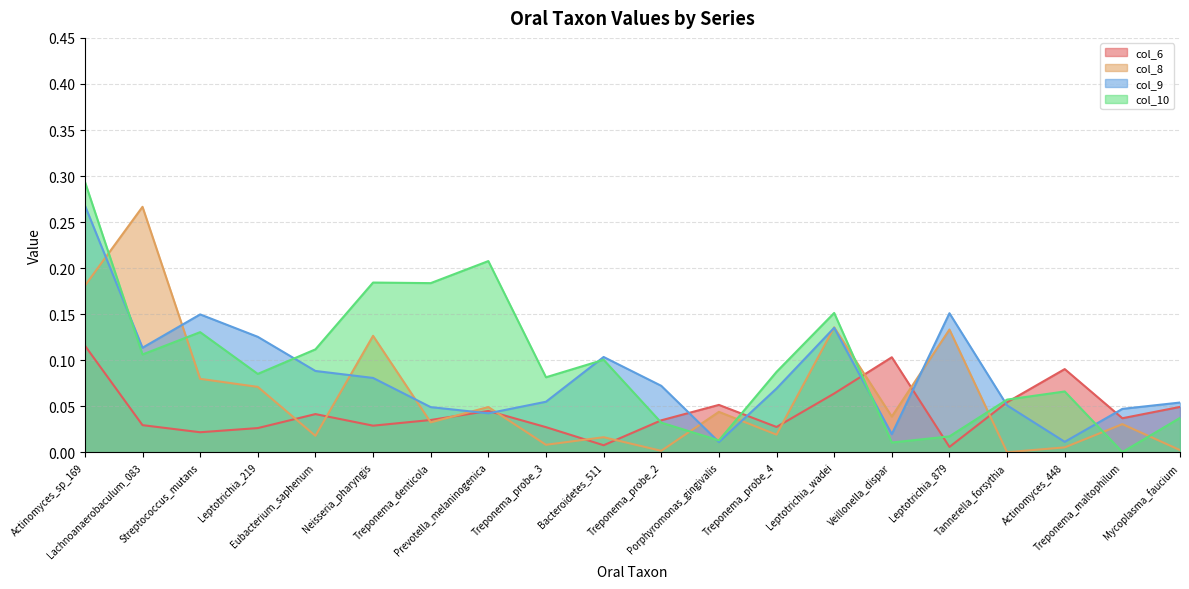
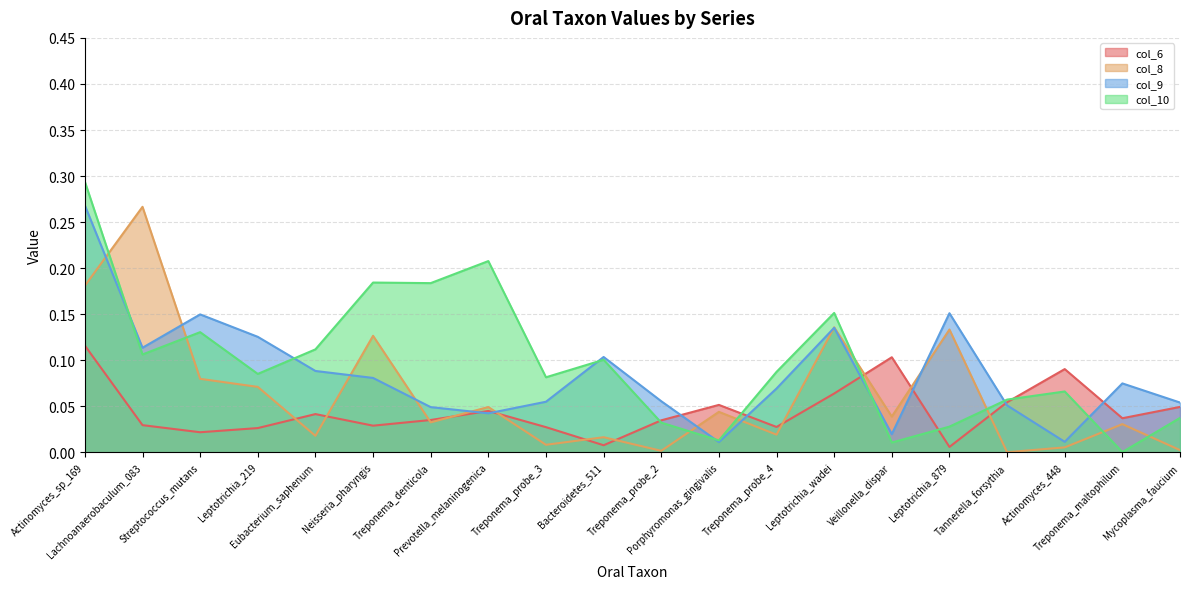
  {
    "col_9": {
      "Actinomyces_sp_169": 0.27,
      "Lachnoanaerobaculum_083": 0.11,
      "Streptococcus_mutans": 0.15,
      "Leptotrichia_219": 0.13,
      "Eubacterium_saphenum": 0.09,
      "Neisseria_pharyngis": 0.08,
      "Treponema_denticola": 0.05,
      "Treponema_probe_3": 0.06,
      "Bacteroidetes_511": 0.10,
-     "Treponema_probe_2": 0.07,
+     "Treponema_probe_2": 0.06,
      "Treponema_probe_4": 0.07,
      "Veillonella_dispar": 0.02,
      "Leptotrichia_879": 0.15,
      "Tannerella_forsythia": 0.05,
      "Actinomyces_448": 0.01,
-     "Treponema_maltophilum": 0.05,
+     "Treponema_maltophilum": 0.07,
      "Mycoplasma_faucium": 0.05
    },
    "col_10": {
      "Actinomyces_sp_169": 0.29,
      "Lachnoanaerobaculum_083": 0.11,
      "Streptococcus_mutans": 0.13,
      "Leptotrichia_219": 0.09,
      "Eubacterium_saphenum": 0.11,
      "Neisseria_pharyngis": 0.18,
      "Treponema_denticola": 0.18,
      "Prevotella_melaninogenica": 0.21,
      "Treponema_probe_3": 0.08,
      "Bacteroidetes_511": 0.10,
      "Treponema_probe_4": 0.09,
      "Leptotrichia_wadei": 0.15,
      "Veillonella_dispar": 0.01,
-     "Leptotrichia_879": 0.02,
+     "Leptotrichia_879": 0.03,
      "Tannerella_forsythia": 0.06,
      "Actinomyces_448": 0.07,
      "Treponema_maltophilum": 0.00,
      "Mycoplasma_faucium": 0.04
    }
  }
